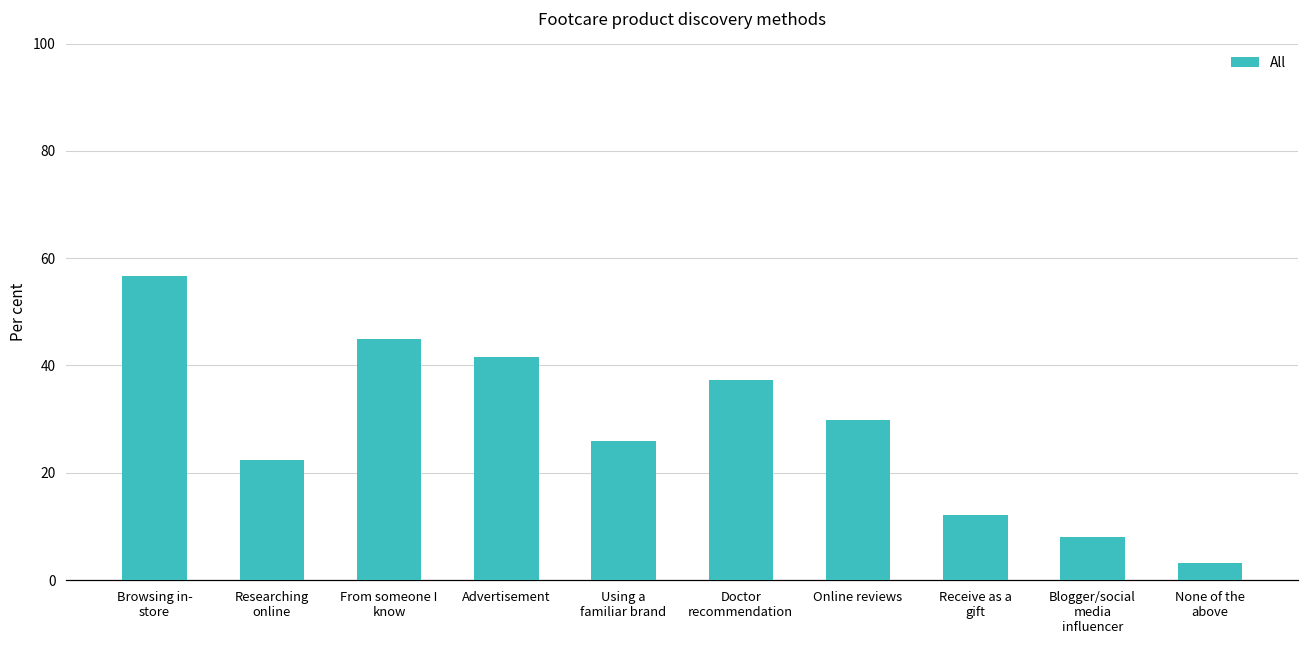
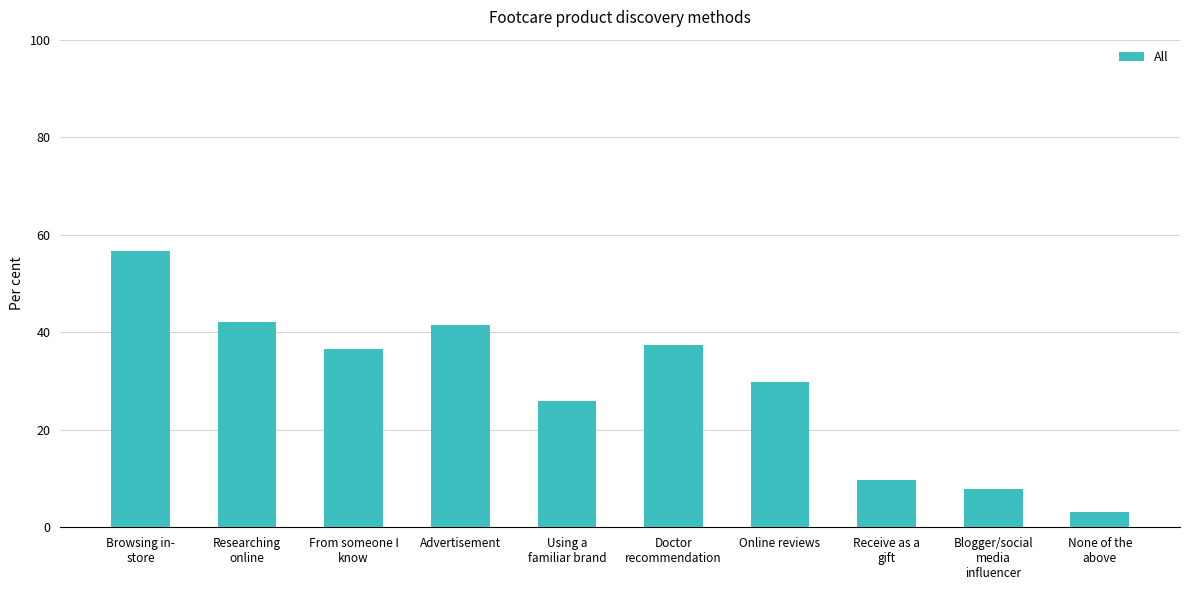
  {
    "Browsing in- store": 57,
-   "Researching online": 22,
-   "From someone I know": 45,
+   "Researching online": 42,
+   "From someone I know": 37,
    "Advertisement": 41,
    "Using a familiar brand": 26,
    "Doctor recommendation": 37,
    "Online reviews": 30,
-   "Receive as a gift": 12,
+   "Receive as a gift": 10,
    "Blogger/social media influencer": 8,
    "None of the above": 3
  }
